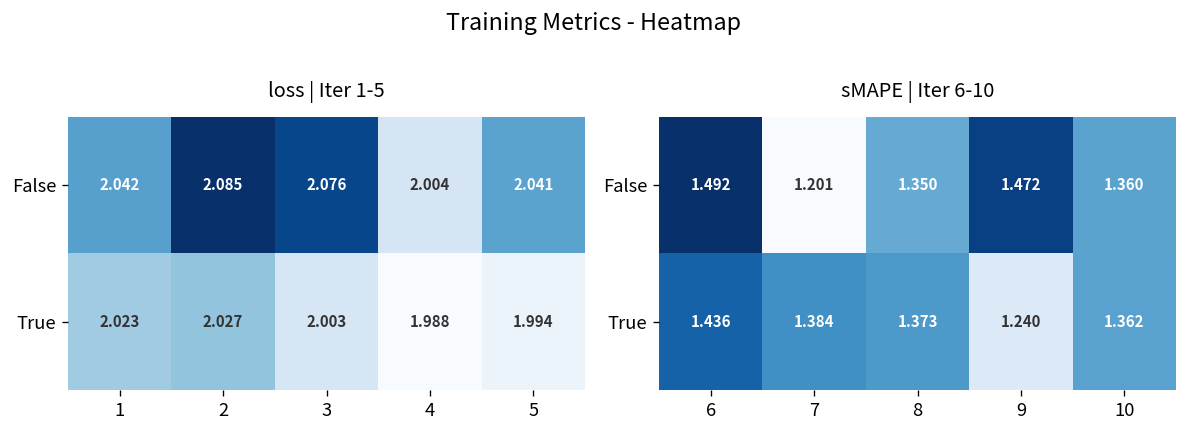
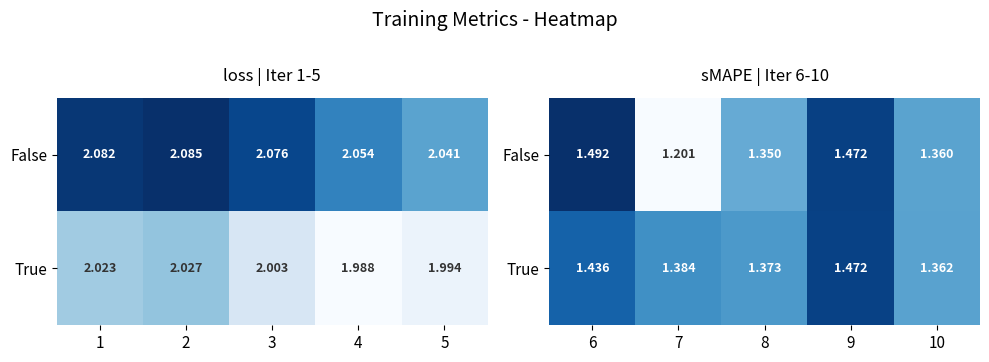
  {
    "loss | Iter 1-5": {
      "False": {
-       "1": 2.042,
+       "1": 2.082,
        "2": 2.085,
        "3": 2.076,
-       "4": 2.004,
+       "4": 2.054,
        "5": 2.041
      },
      "True": {
        "1": 2.023,
        "2": 2.027,
        "3": 2.003,
        "4": 1.988,
        "5": 1.994
      }
    },
    "sMAPE | Iter 6-10": {
      "False": {
        "6": 1.492,
        "7": 1.201,
        "8": 1.350,
        "9": 1.472,
        "10": 1.360
      },
      "True": {
        "6": 1.436,
        "7": 1.384,
        "8": 1.373,
-       "9": 1.240,
+       "9": 1.472,
        "10": 1.362
      }
    }
  }
